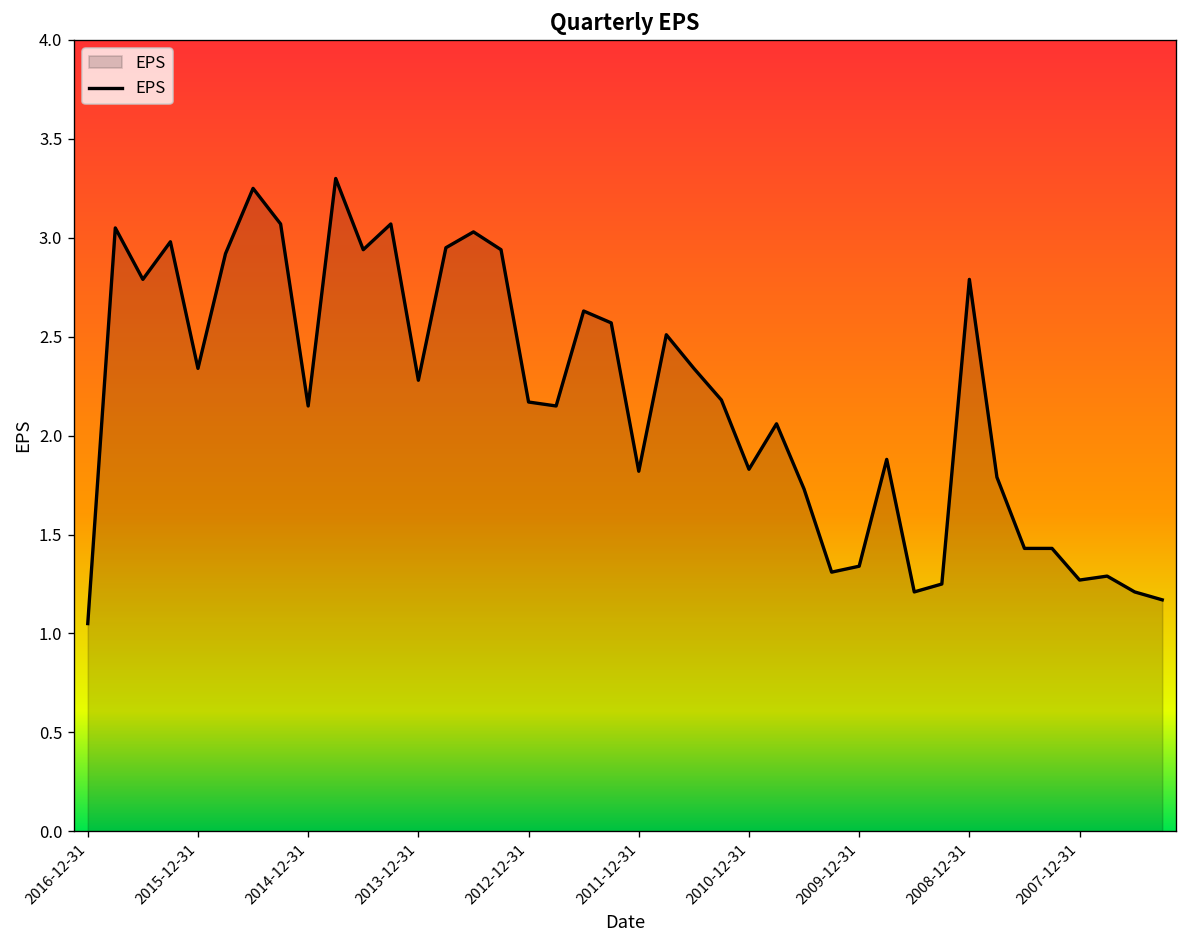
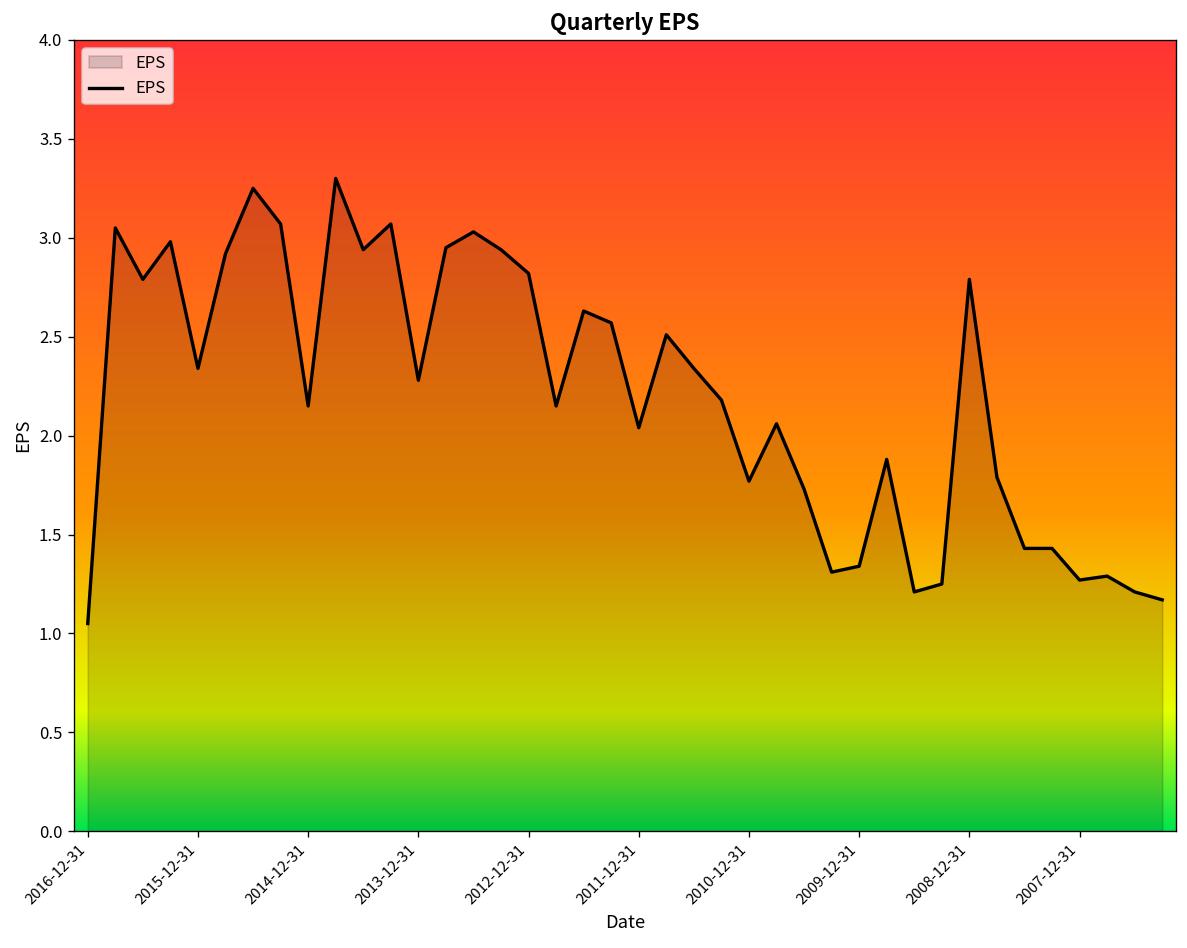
  {
    "2016-12-31": 1.05,
    "2015-12-31": 2.34,
    "2014-12-31": 2.15,
    "2013-12-31": 2.28,
-   "2012-12-31": 2.17,
-   "2011-12-31": 1.82,
-   "2010-12-31": 1.83,
+   "2012-12-31": 2.82,
+   "2011-12-31": 2.04,
+   "2010-12-31": 1.77,
    "2009-12-31": 1.34,
    "2008-12-31": 2.79,
    "2007-12-31": 1.27
  }
